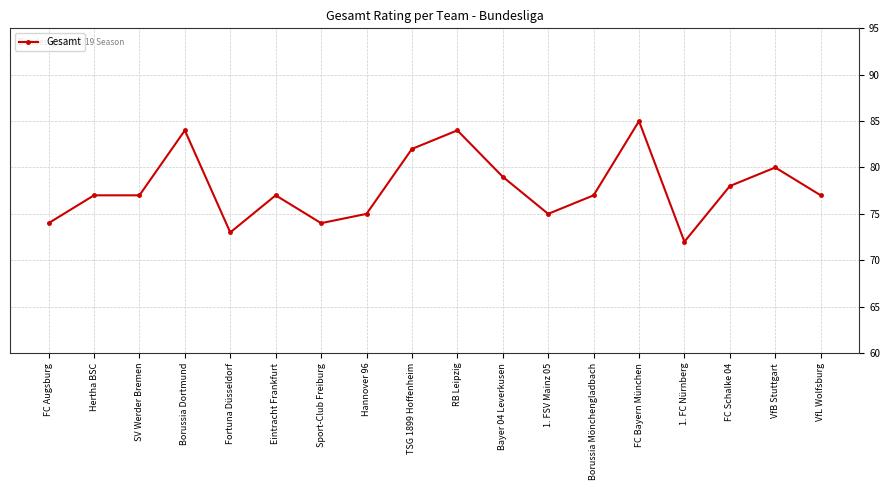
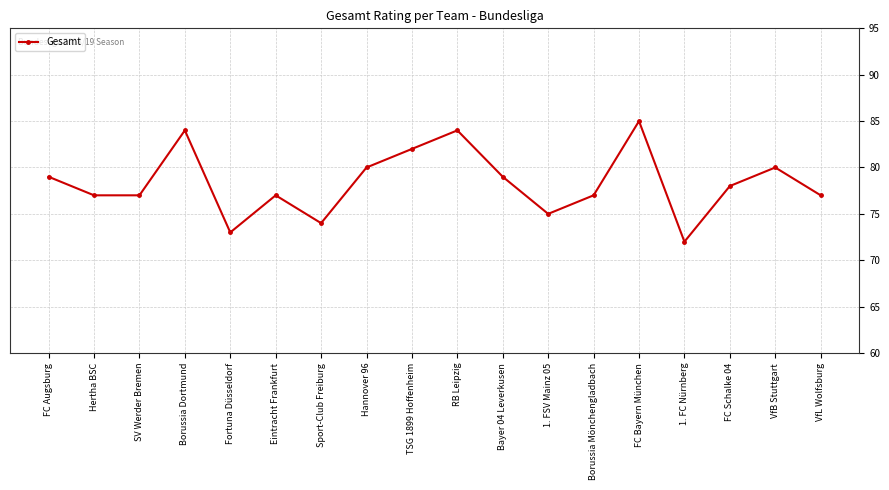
  {
-   "FC Augsburg": 74,
+   "FC Augsburg": 79,
    "Hertha BSC": 77,
    "SV Werder Bremen": 77,
    "Borussia Dortmund": 84,
    "Fortuna Düsseldorf": 73,
    "Eintracht Frankfurt": 77,
    "Sport-Club Freiburg": 74,
-   "Hannover 96": 75,
+   "Hannover 96": 80,
    "TSG 1899 Hoffenheim": 82,
    "RB Leipzig": 84,
    "Bayer 04 Leverkusen": 79,
    "1. FSV Mainz 05": 75,
    "Borussia Mönchengladbach": 77,
    "FC Bayern München": 85,
    "1. FC Nürnberg": 72,
    "FC Schalke 04": 78,
    "VfB Stuttgart": 80,
    "VfL Wolfsburg": 77
  }
